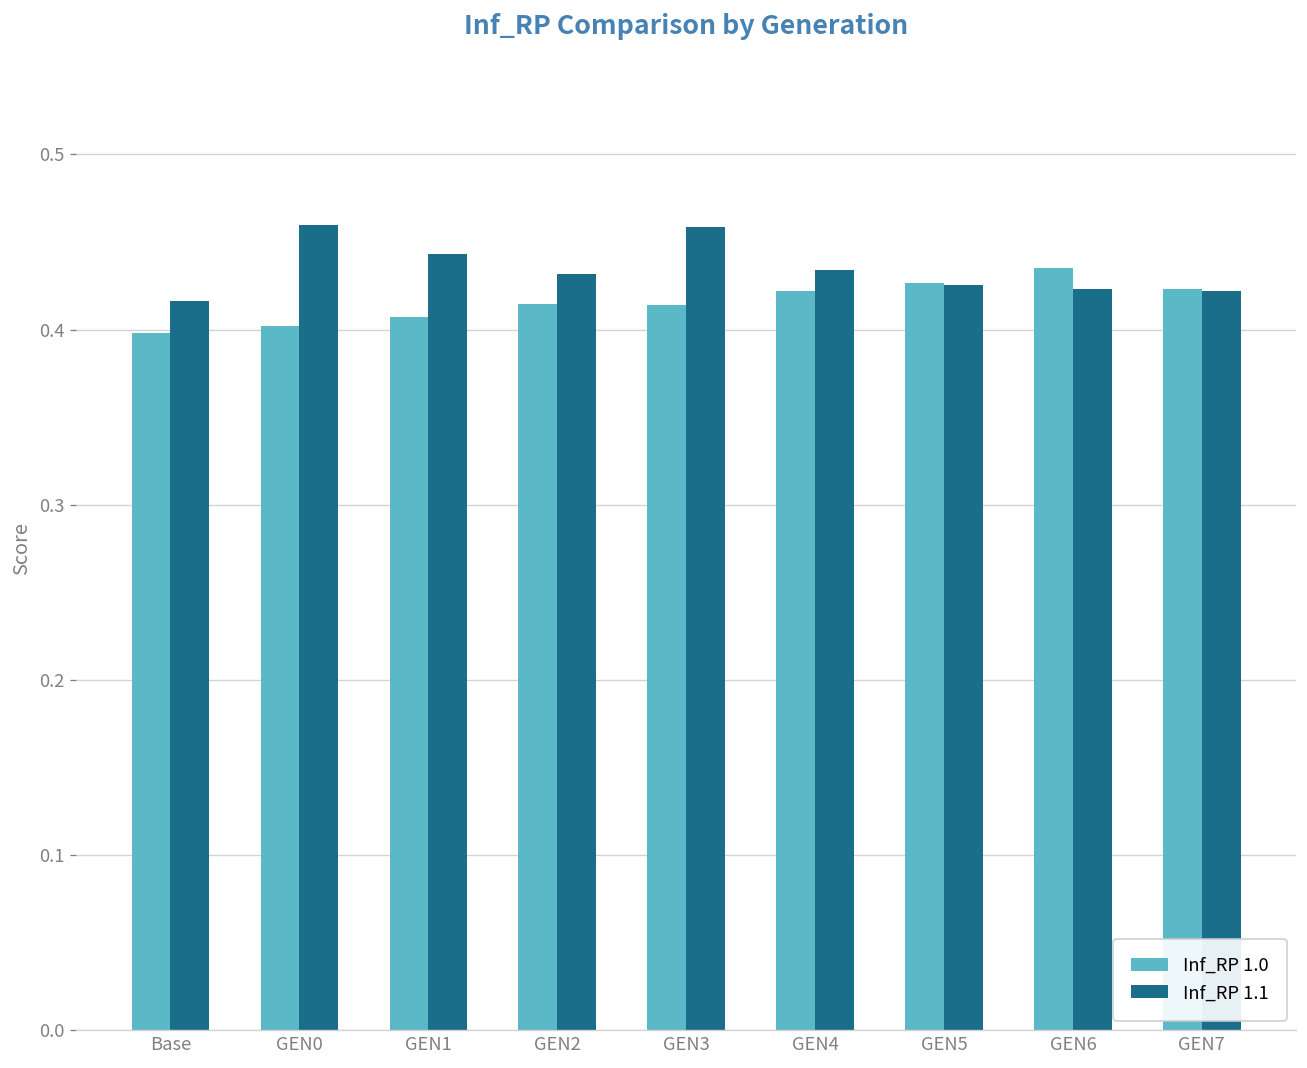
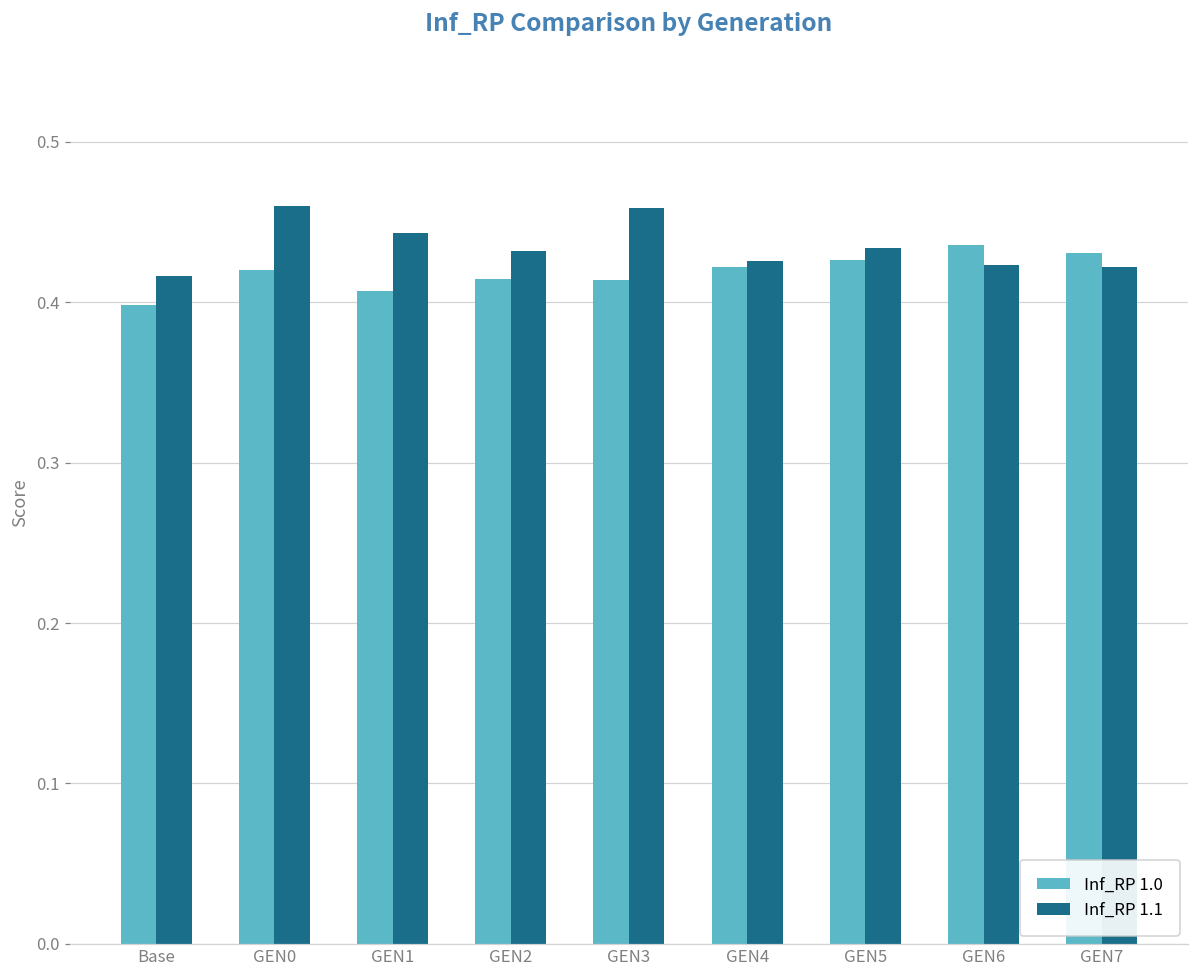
  {
    "Inf_RP 1.0": {
      "Base": 0.398,
-     "GEN0": 0.402,
+     "GEN0": 0.420,
      "GEN1": 0.407,
      "GEN2": 0.414,
      "GEN3": 0.414,
      "GEN4": 0.422,
      "GEN5": 0.427,
      "GEN6": 0.435,
-     "GEN7": 0.423
+     "GEN7": 0.430
    },
    "Inf_RP 1.1": {
      "Base": 0.417,
      "GEN0": 0.460,
      "GEN1": 0.443,
      "GEN2": 0.432,
      "GEN3": 0.459,
-     "GEN4": 0.434,
-     "GEN5": 0.425,
+     "GEN4": 0.425,
+     "GEN5": 0.434,
      "GEN6": 0.423,
      "GEN7": 0.422
    }
  }
